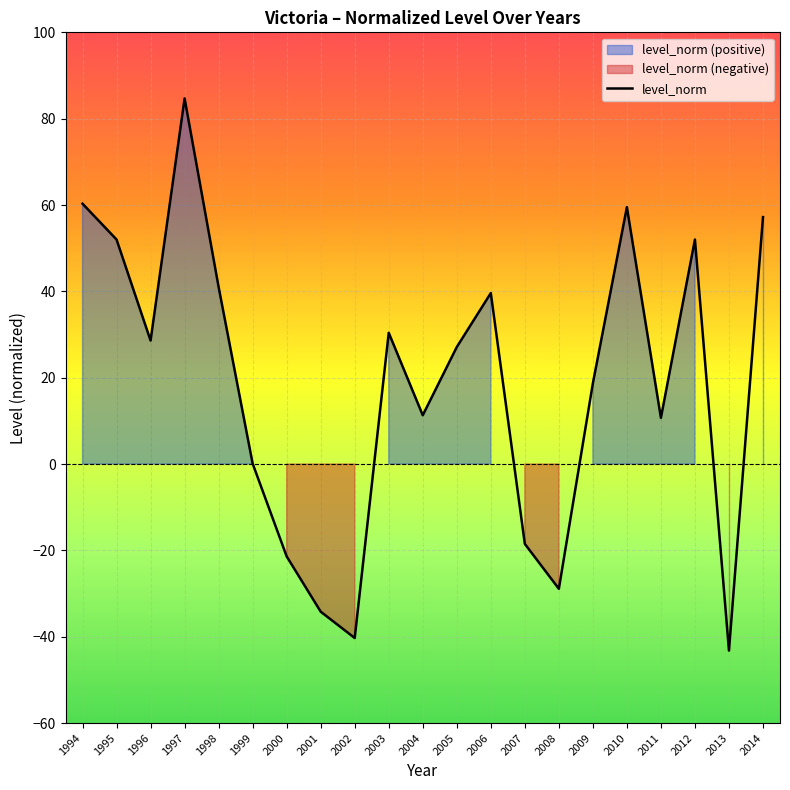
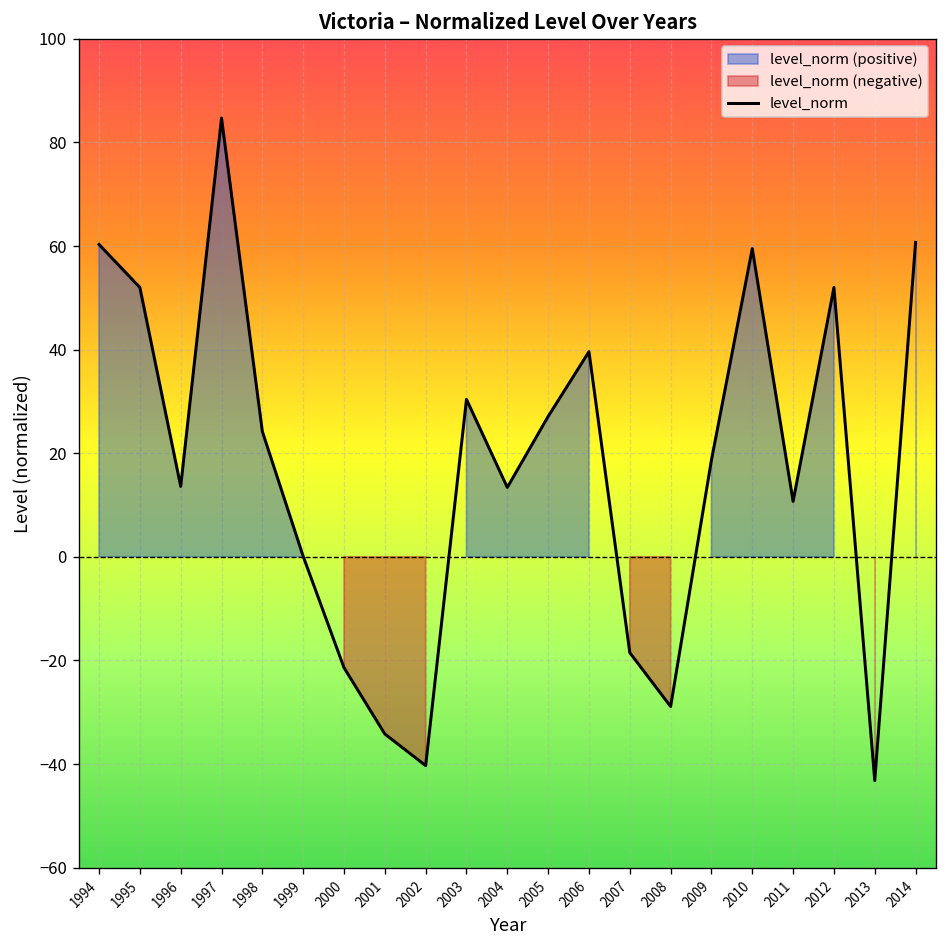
  {
    "1994": 60,
    "1995": 52,
-   "1996": 29,
+   "1996": 14,
    "1997": 85,
-   "1998": 41,
+   "1998": 24,
    "1999": 0,
    "2000": -21,
    "2001": -34,
    "2002": -40,
    "2003": 30,
-   "2004": 11,
+   "2004": 13,
    "2005": 27,
    "2006": 40,
    "2007": -19,
    "2008": -29,
    "2009": 19,
    "2010": 60,
    "2011": 11,
    "2012": 52,
    "2013": -43,
-   "2014": 57
+   "2014": 61
  }
